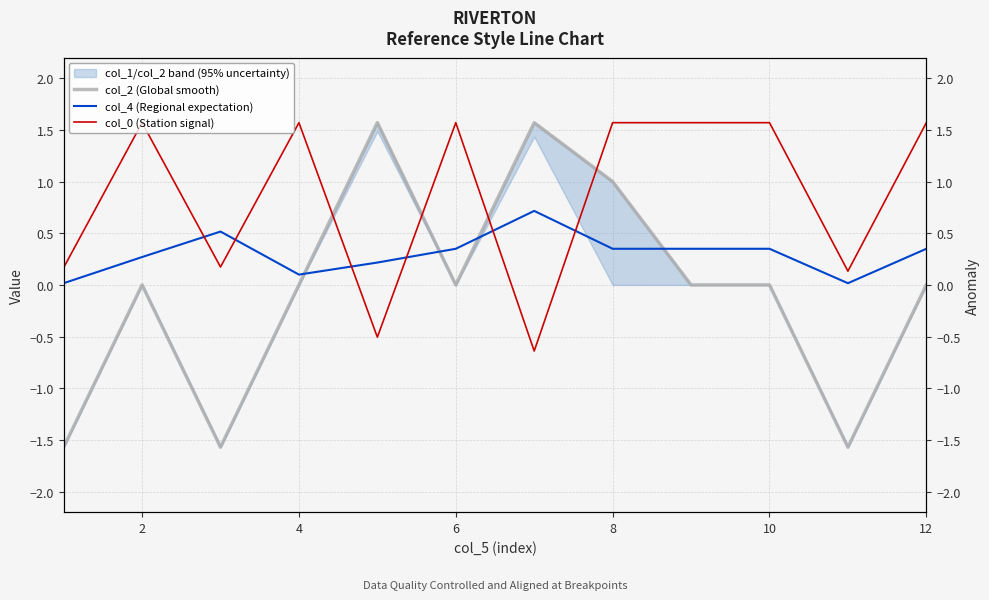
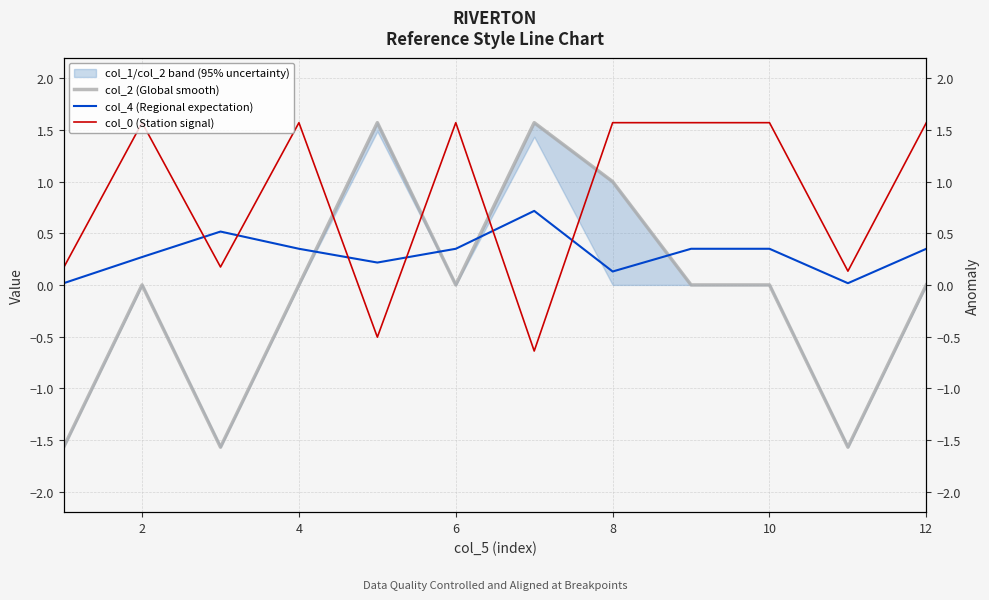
  {
    "col_4 (Regional expectation)": {
      "2": 0.27,
-     "4": 0.10,
+     "4": 0.35,
      "6": 0.35,
-     "8": 0.35,
+     "8": 0.13,
      "10": 0.35,
      "12": 0.35
    },
    "col_0 (Station signal)": {
      "4": 1.57,
      "6": 1.57,
      "8": 1.57,
      "10": 1.57,
      "12": 1.57
    }
  }
